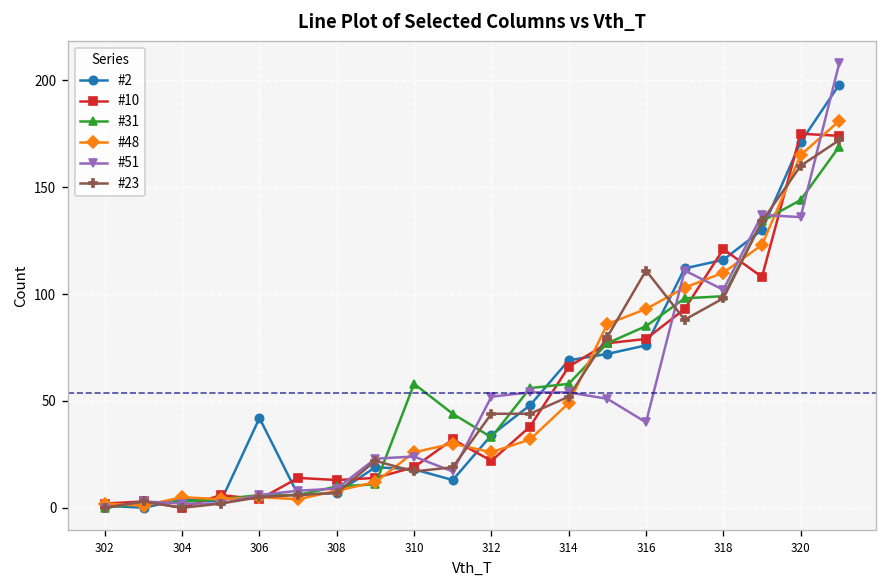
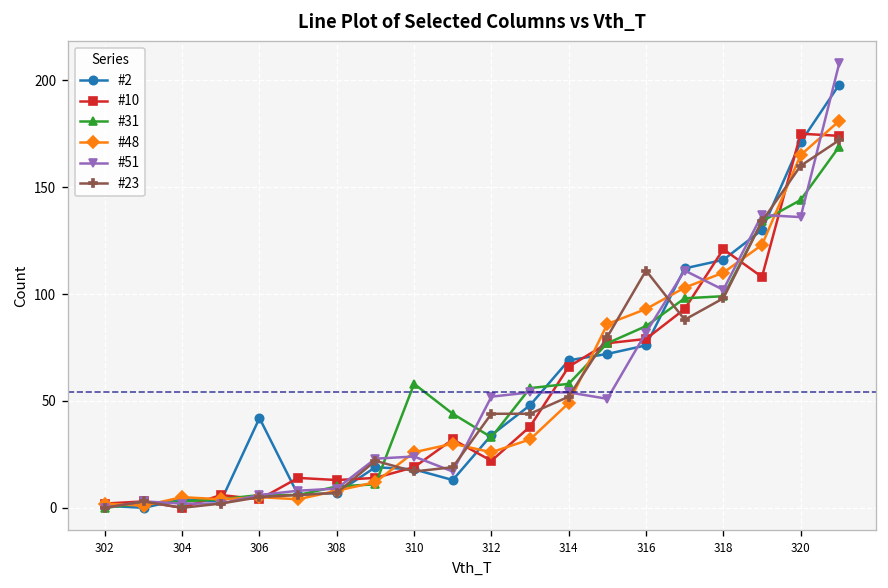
  {
    "#2": {
      "306": 42,
      "314": 69,
      "316": 76,
      "318": 116,
      "320": 171
    },
    "#10": {
      "308": 13,
      "312": 22,
      "314": 66,
      "316": 79,
      "318": 121,
      "320": 175
    },
    "#31": {
      "310": 58,
      "314": 58,
      "316": 85,
      "320": 144
    },
    "#48": {
      "310": 26,
      "312": 26,
      "314": 49,
      "316": 93,
      "318": 110,
      "320": 165
    },
    "#51": {
      "310": 24,
      "312": 52,
      "314": 54,
-     "316": 40,
+     "316": 82,
      "318": 102,
      "320": 136
    },
    "#23": {
      "312": 44,
      "314": 52,
      "316": 111,
      "320": 160
    }
  }
